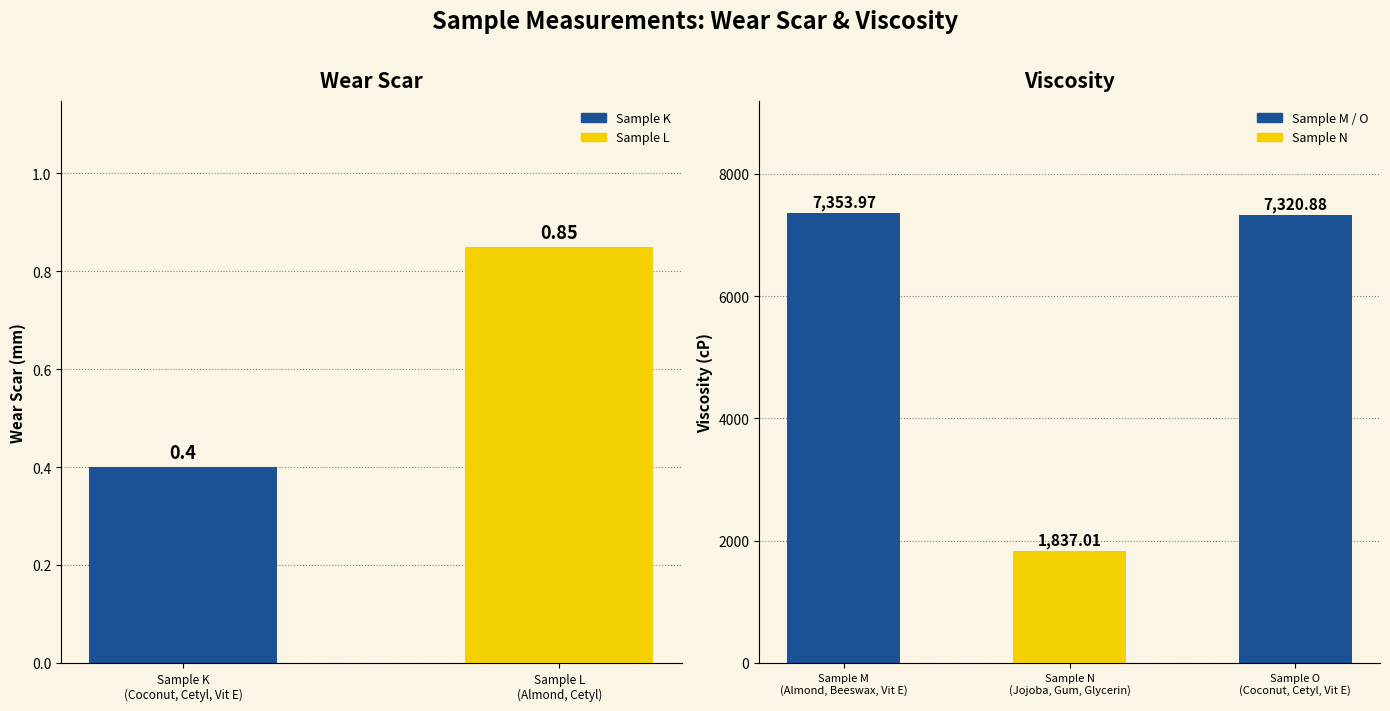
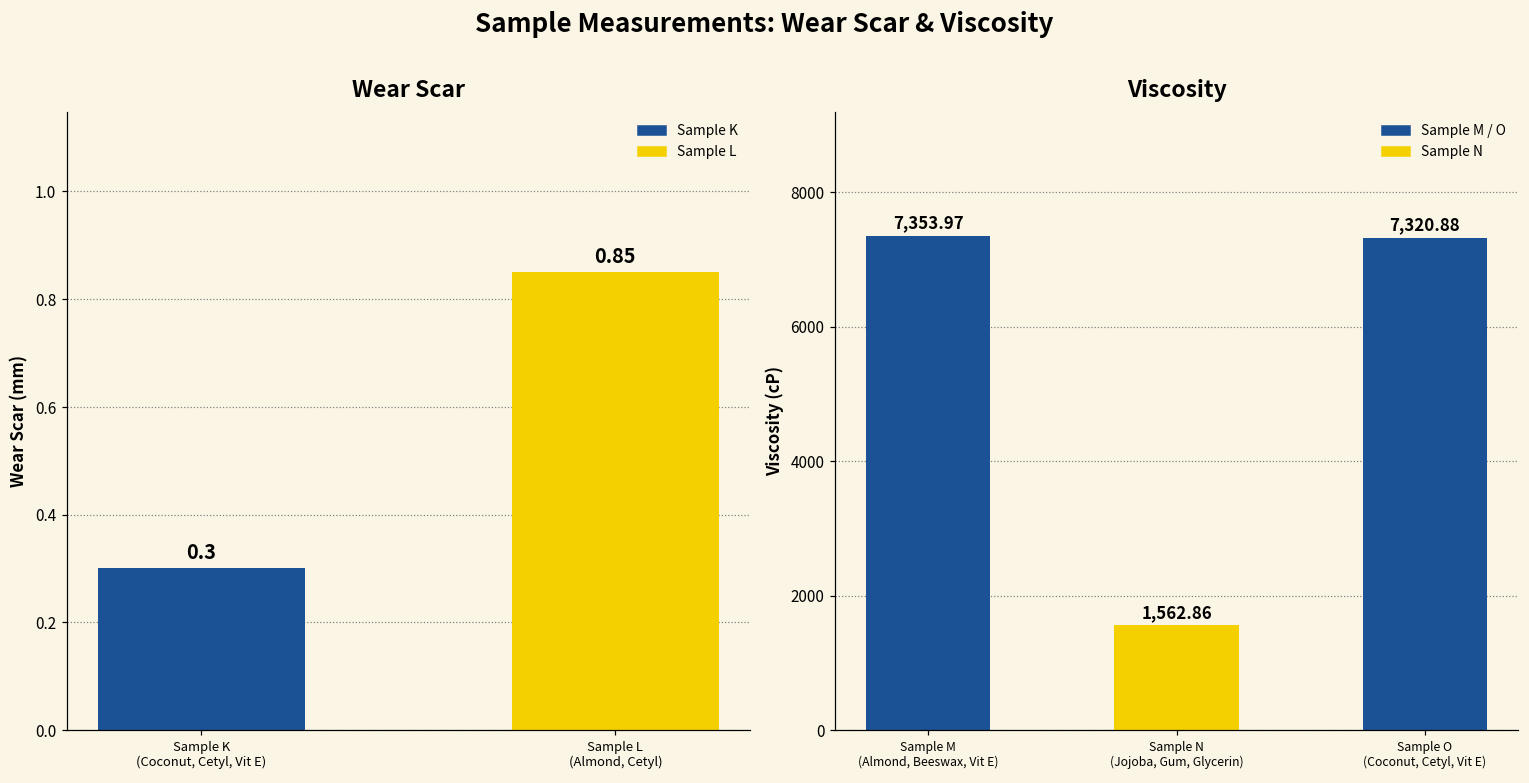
  {
    "Wear Scar": {
-     "Sample K (Coconut, Cetyl, Vit E)": "0.4",
+     "Sample K (Coconut, Cetyl, Vit E)": "0.3",
      "Sample L (Almond, Cetyl)": "0.85"
    },
    "Viscosity": {
      "Sample M (Almond, Beeswax, Vit E)": "7,353.97",
-     "Sample N (Jojoba, Gum, Glycerin)": "1,837.01",
+     "Sample N (Jojoba, Gum, Glycerin)": "1,562.86",
      "Sample O (Coconut, Cetyl, Vit E)": "7,320.88"
    }
  }
